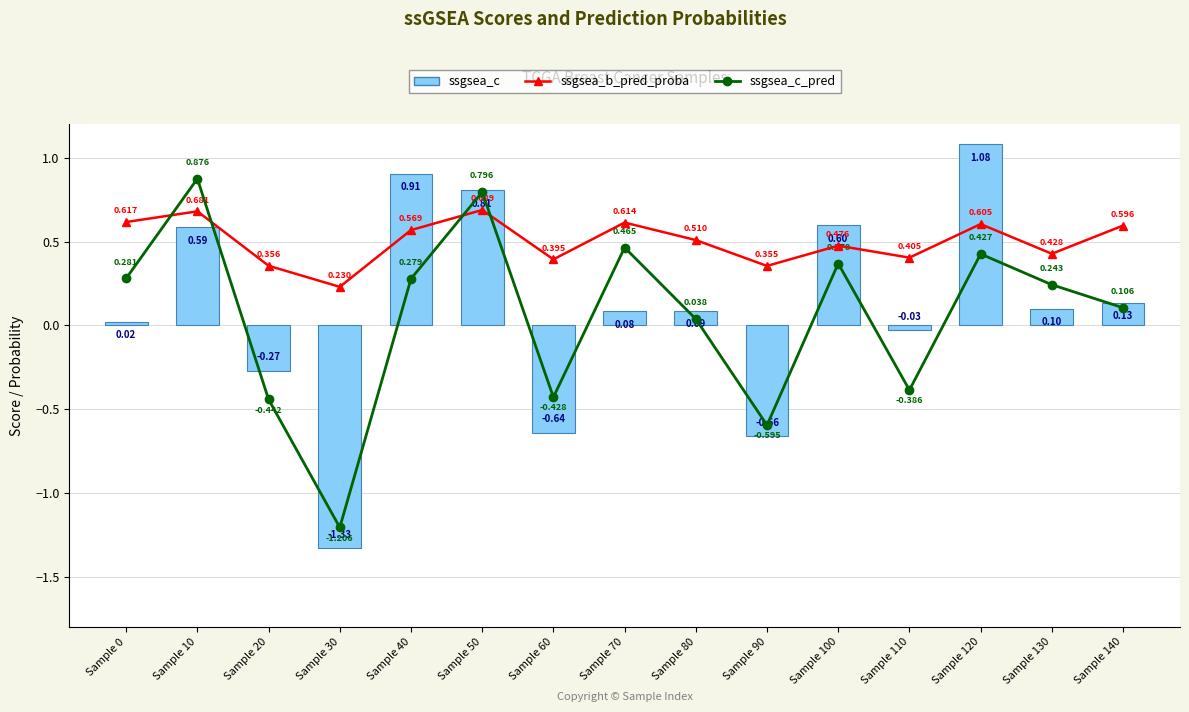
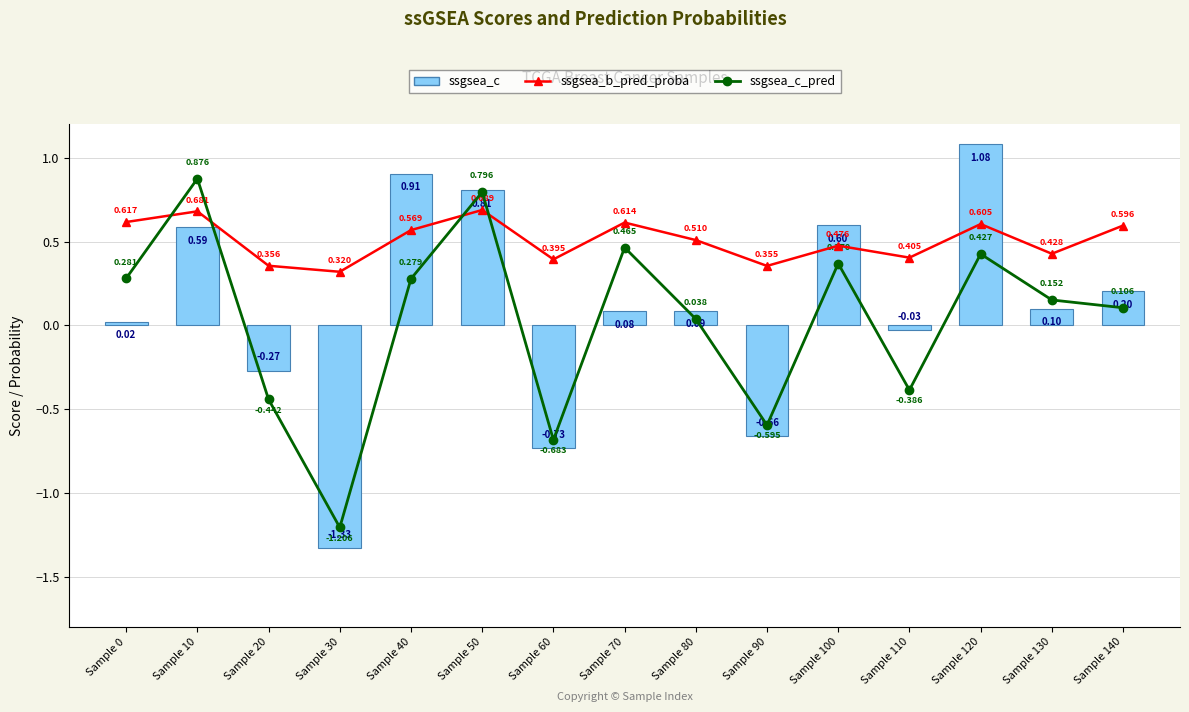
  {
    "ssgsea_b_pred_proba": {
      "Sample 0": 0.617,
      "Sample 10": 0.681,
      "Sample 20": 0.356,
-     "Sample 30": 0.230,
+     "Sample 30": 0.320,
      "Sample 40": 0.569,
      "Sample 60": 0.395,
      "Sample 70": 0.614,
      "Sample 80": 0.510,
      "Sample 90": 0.355,
      "Sample 110": 0.405,
      "Sample 120": 0.605,
      "Sample 130": 0.428,
      "Sample 140": 0.596
    },
    "ssgsea_c": {
      "Sample 0": 0.02,
      "Sample 10": 0.59,
      "Sample 20": -0.27,
      "Sample 40": 0.91,
-     "Sample 60": -0.64,
+     "Sample 60": -0.73,
      "Sample 70": 0.08,
      "Sample 110": -0.03,
      "Sample 120": 1.08,
      "Sample 130": 0.10,
-     "Sample 140": 0.13
+     "Sample 140": 0.20
    },
    "ssgsea_c_pred": {
      "Sample 0": 0.281,
      "Sample 10": 0.876,
      "Sample 20": -0.442,
      "Sample 40": 0.279,
      "Sample 50": 0.796,
-     "Sample 60": -0.428,
+     "Sample 60": -0.683,
      "Sample 70": 0.465,
      "Sample 80": 0.038,
      "Sample 90": -0.595,
      "Sample 110": -0.386,
      "Sample 120": 0.427,
-     "Sample 130": 0.243,
+     "Sample 130": 0.152,
      "Sample 140": 0.106
    }
  }
